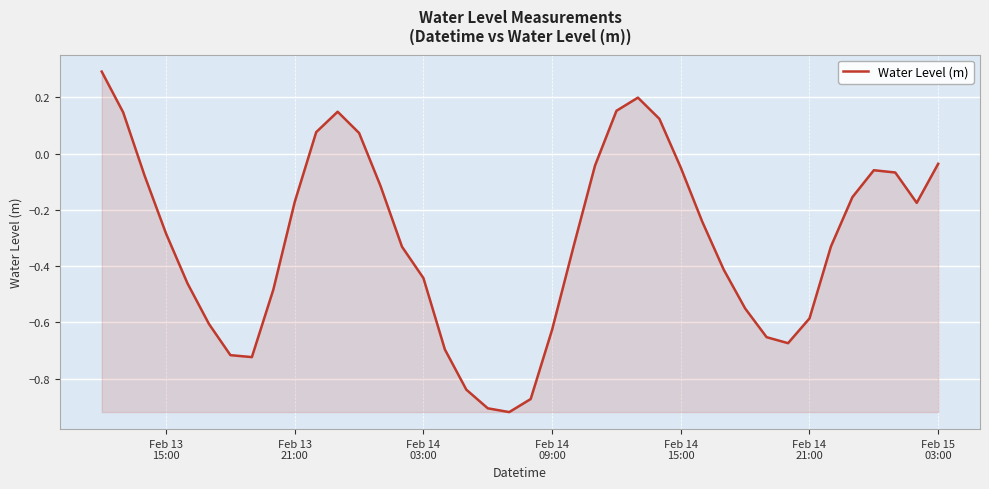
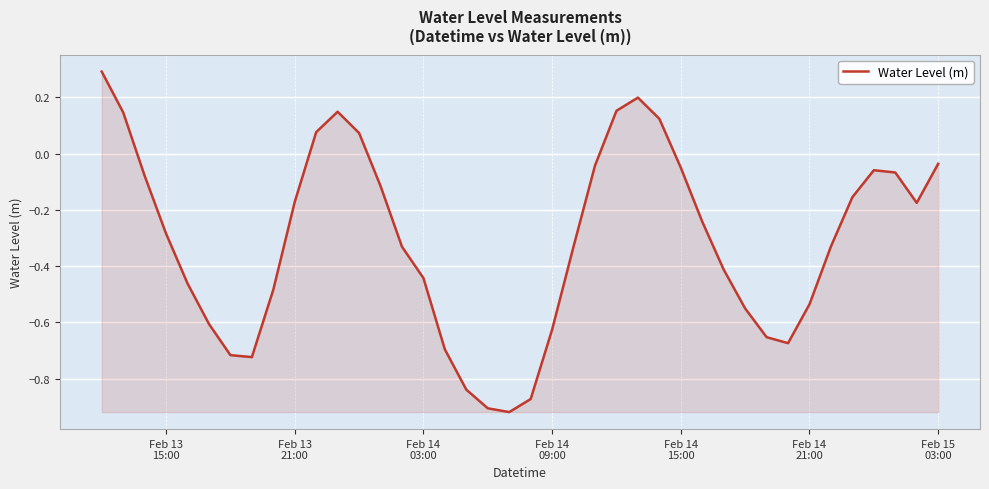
  {
    "Feb 13 15:00": -0.28,
    "Feb 13 21:00": -0.17,
    "Feb 14 03:00": -0.44,
    "Feb 14 09:00": -0.63,
    "Feb 14 15:00": -0.05,
-   "Feb 14 21:00": -0.59,
+   "Feb 14 21:00": -0.54,
    "Feb 15 03:00": -0.04
  }
